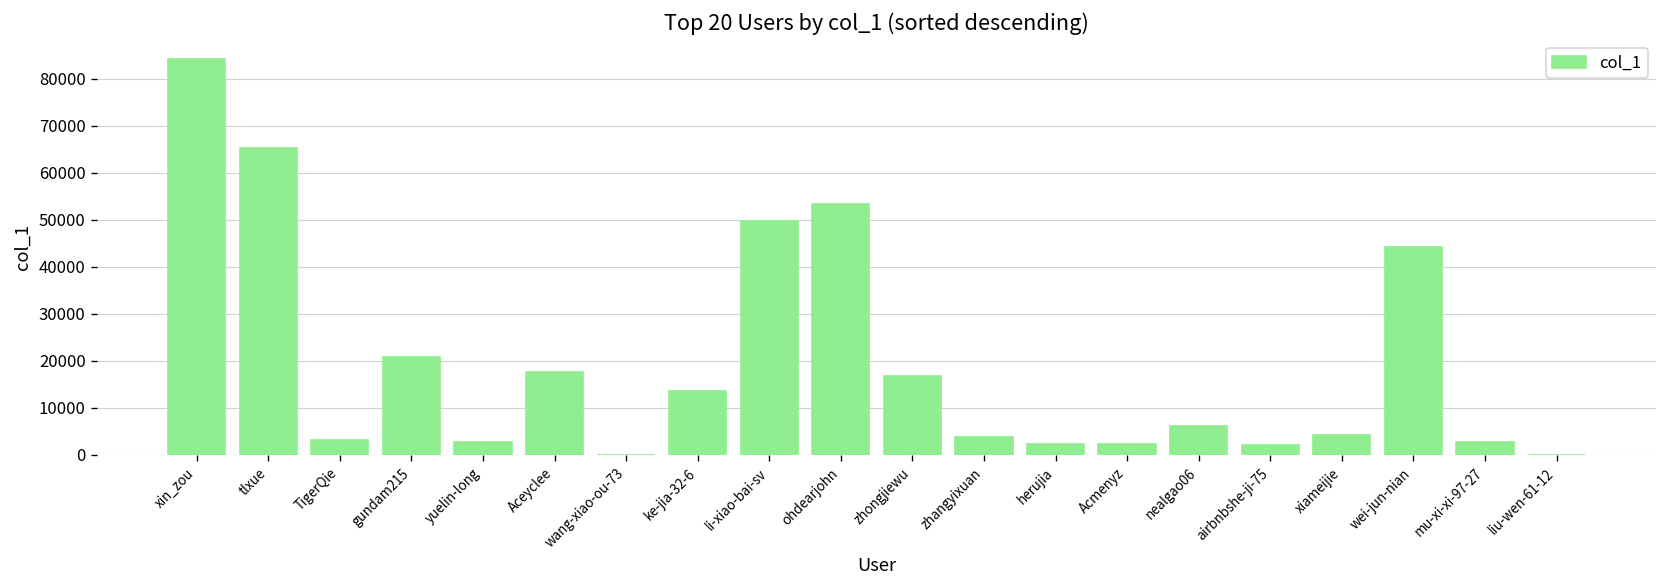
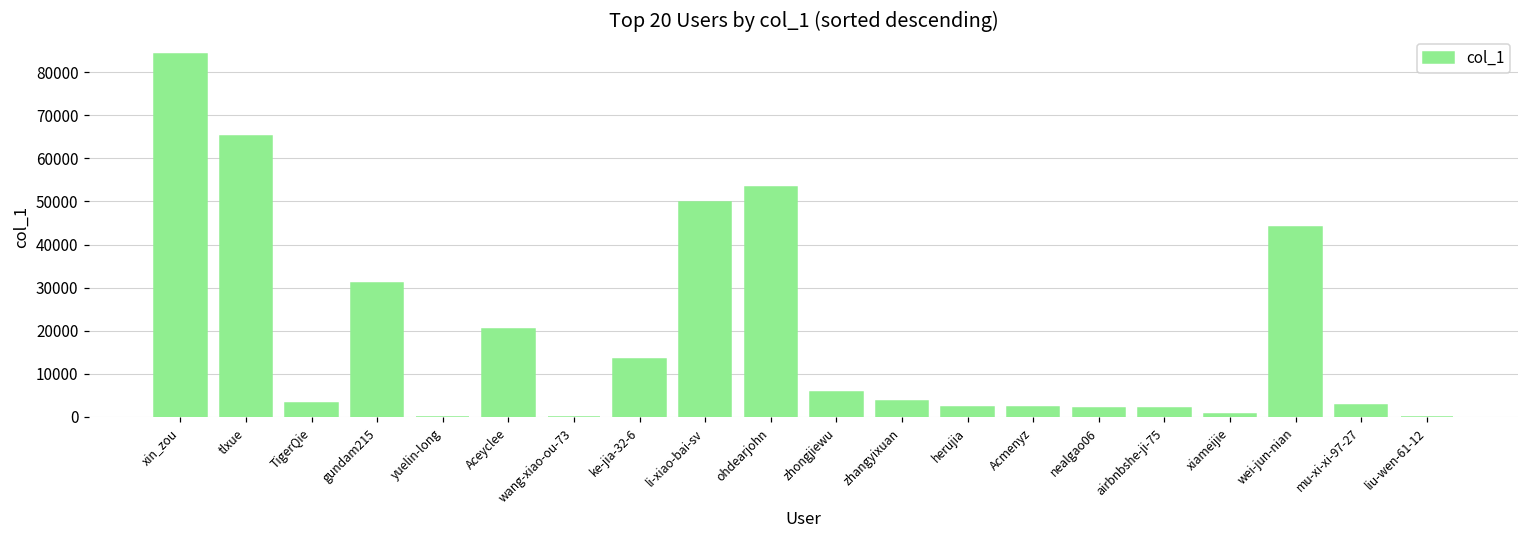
  {
    "xin_zou": 84000,
    "tlxue": 65000,
    "TigerQie": 3000,
-   "gundam215": 21000,
-   "yuelin-long": 3000,
-   "Aceyclee": 18000,
+   "gundam215": 31000,
+   "yuelin-long": 0,
+   "Aceyclee": 20000,
    "ke-jia-32-6": 14000,
    "li-xiao-bai-sv": 50000,
    "ohdearjohn": 53000,
-   "zhongjiewu": 17000,
+   "zhongjiewu": 6000,
    "zhangyixuan": 4000,
    "herujia": 2000,
    "Acmenyz": 2000,
-   "nealgao06": 6000,
+   "nealgao06": 2000,
    "airbnbshe-ji-75": 2000,
-   "xiameijie": 4000,
+   "xiameijie": 1000,
    "wei-jun-nian": 44000,
    "mu-xi-xi-97-27": 3000
  }
